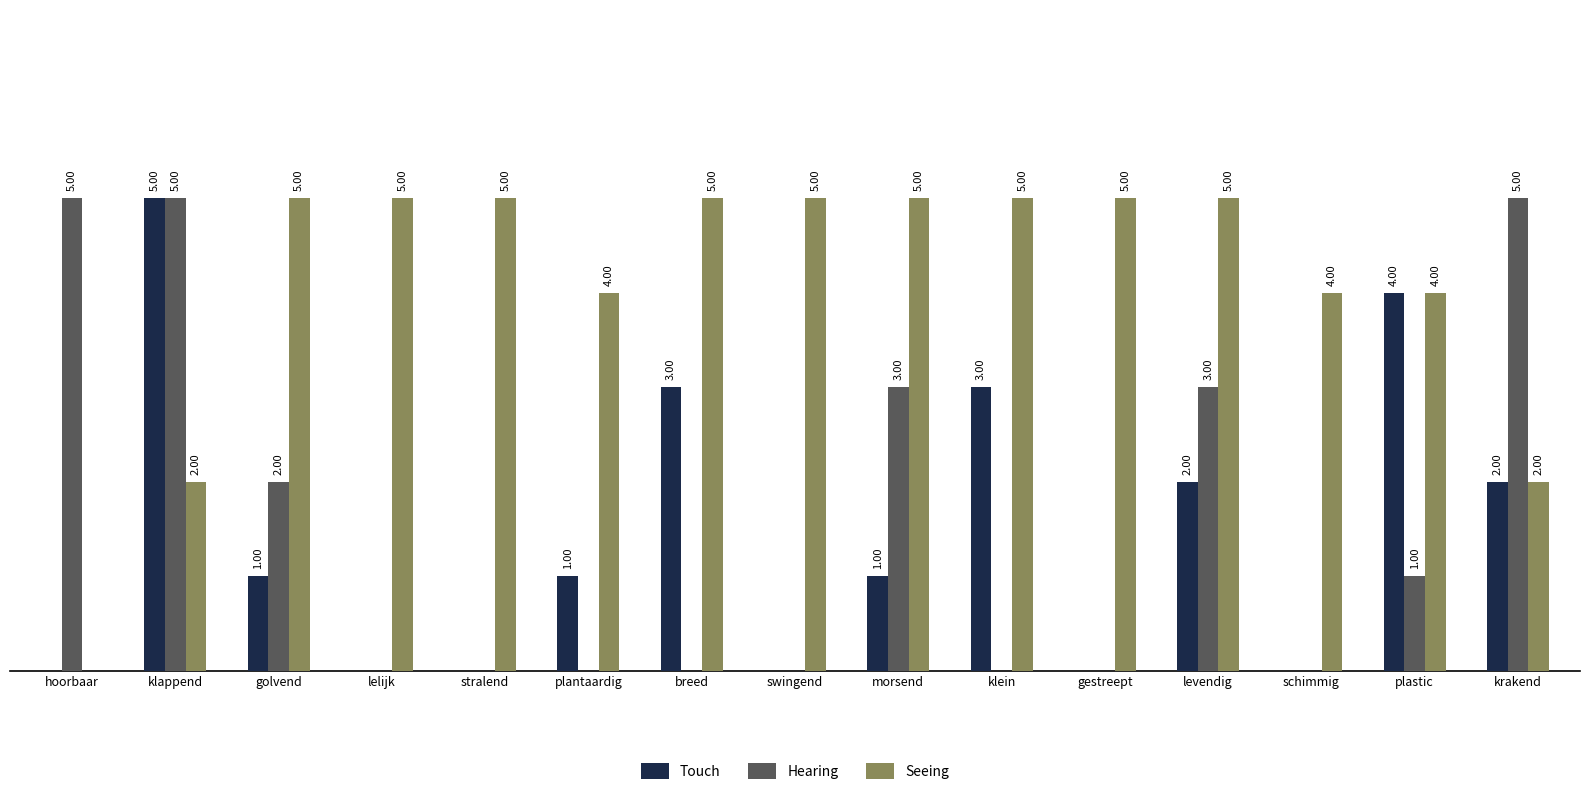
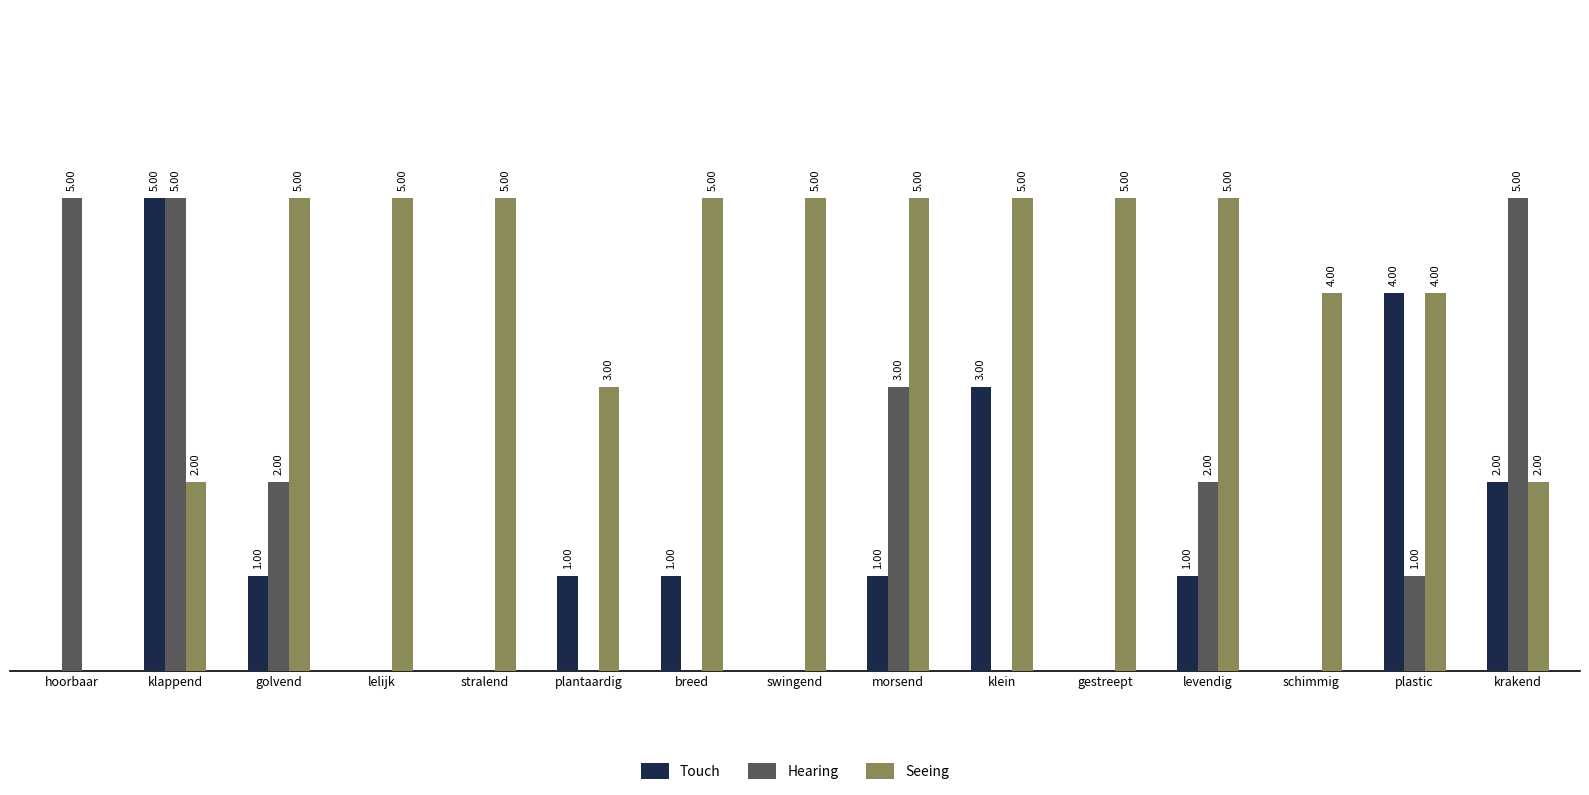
  {
    "Touch": {
      "klappend": 5.00,
      "golvend": 1.00,
      "plantaardig": 1.00,
-     "breed": 3.00,
+     "breed": 1.00,
      "morsend": 1.00,
      "klein": 3.00,
-     "levendig": 2.00,
+     "levendig": 1.00,
      "plastic": 4.00,
      "krakend": 2.00
    },
    "Hearing": {
      "hoorbaar": 5.00,
      "klappend": 5.00,
      "golvend": 2.00,
      "morsend": 3.00,
-     "levendig": 3.00,
+     "levendig": 2.00,
      "plastic": 1.00,
      "krakend": 5.00
    },
    "Seeing": {
      "klappend": 2.00,
      "golvend": 5.00,
      "lelijk": 5.00,
      "stralend": 5.00,
-     "plantaardig": 4.00,
+     "plantaardig": 3.00,
      "breed": 5.00,
      "swingend": 5.00,
      "morsend": 5.00,
      "klein": 5.00,
      "gestreept": 5.00,
      "levendig": 5.00,
      "schimmig": 4.00,
      "plastic": 4.00,
      "krakend": 2.00
    }
  }
